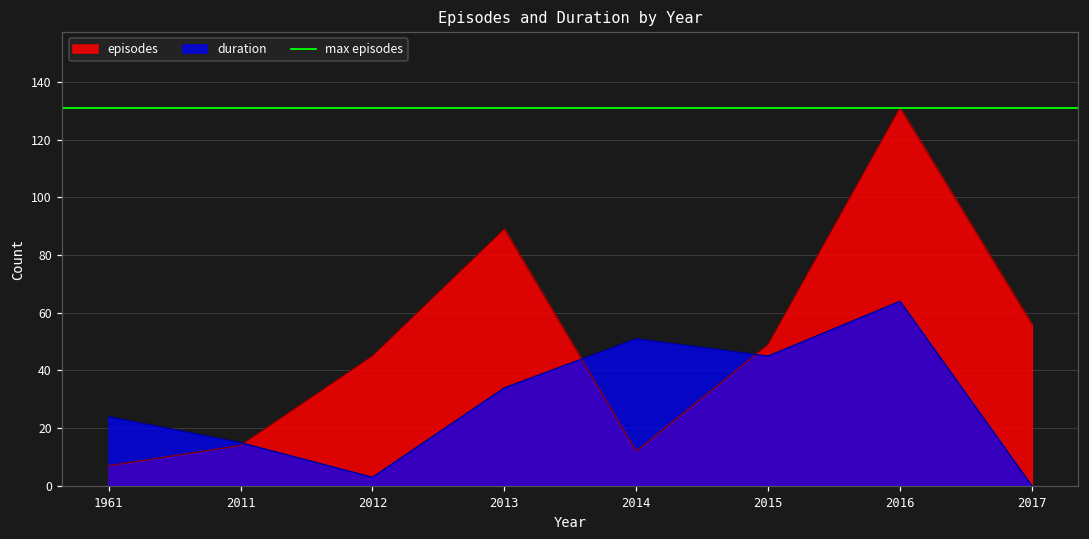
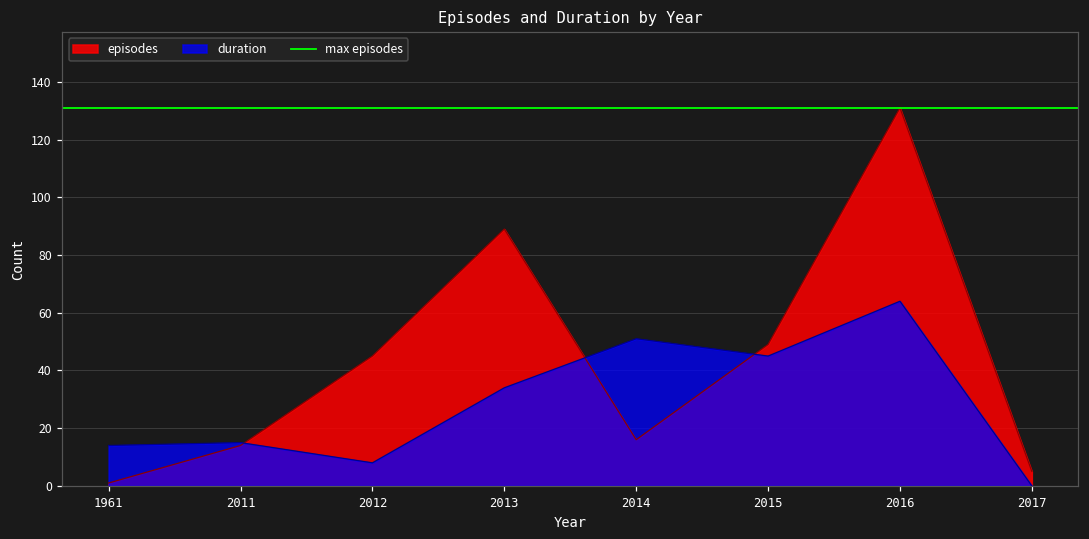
  {
    "episodes": {
-     "1961": 7,
+     "1961": 1,
      "2011": 14,
      "2012": 45,
      "2013": 89,
-     "2014": 12,
+     "2014": 16,
      "2015": 49,
      "2016": 131,
-     "2017": 56
+     "2017": 5
    },
    "duration": {
-     "1961": 24,
+     "1961": 14,
      "2011": 15,
-     "2012": 3,
+     "2012": 8,
      "2013": 34,
      "2014": 51,
      "2015": 45,
      "2016": 64,
      "2017": 0
    }
  }
